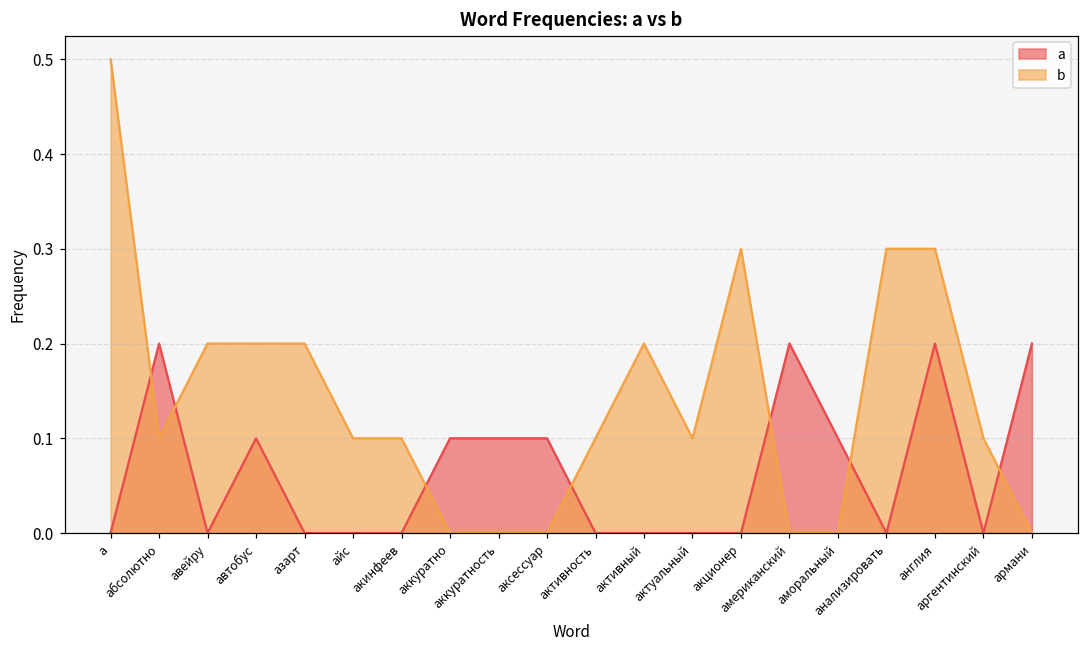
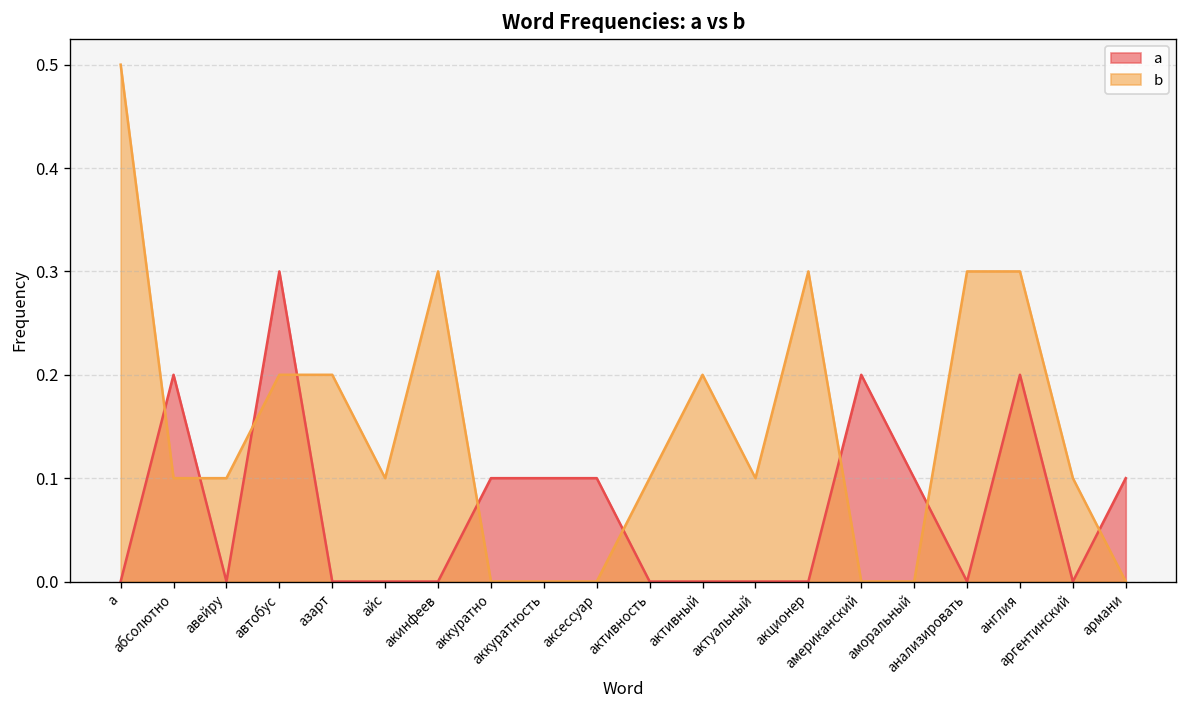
  {
    "a": {
      "а": 0.0,
      "абсолютно": 0.2,
      "авейру": 0.0,
-     "автобус": 0.1,
+     "автобус": 0.3,
      "азарт": 0.0,
      "айс": 0.0,
      "акинфеев": 0.0,
      "аккуратно": 0.1,
      "аккуратность": 0.1,
      "аксессуар": 0.1,
      "активность": 0.0,
      "активный": 0.0,
      "актуальный": 0.0,
      "акционер": 0.0,
      "американский": 0.2,
      "аморальный": 0.1,
      "анализировать": 0.0,
      "англия": 0.2,
      "аргентинский": 0.0,
-     "армани": 0.2
+     "армани": 0.1
    },
    "b": {
      "а": 0.5,
      "абсолютно": 0.1,
-     "авейру": 0.2,
+     "авейру": 0.1,
      "автобус": 0.2,
      "азарт": 0.2,
      "айс": 0.1,
-     "акинфеев": 0.1,
+     "акинфеев": 0.3,
      "аккуратно": 0.0,
      "аккуратность": 0.0,
      "аксессуар": 0.0,
      "активность": 0.1,
      "активный": 0.2,
      "актуальный": 0.1,
      "акционер": 0.3,
      "американский": 0.0,
      "аморальный": 0.0,
      "анализировать": 0.3,
      "англия": 0.3,
      "аргентинский": 0.1,
      "армани": 0.0
    }
  }
